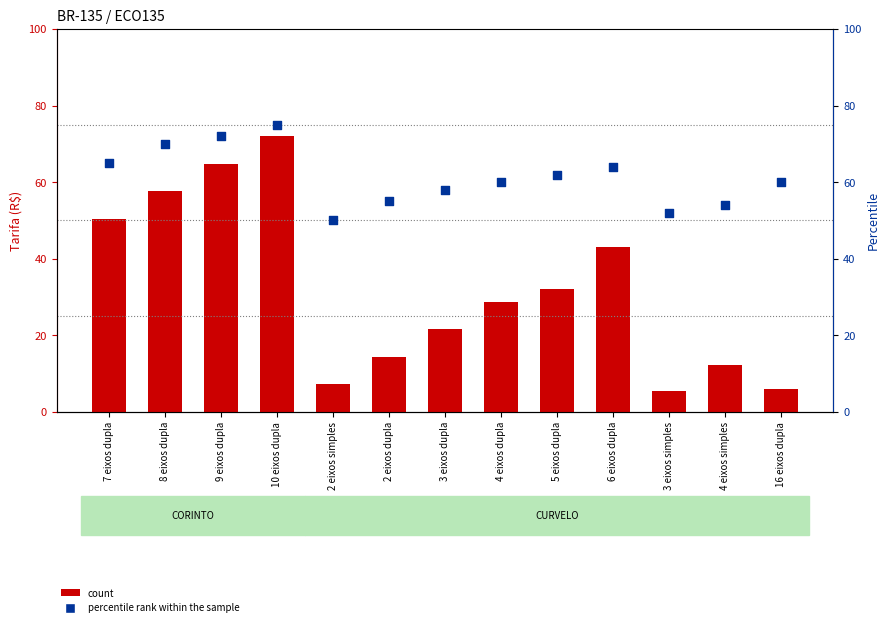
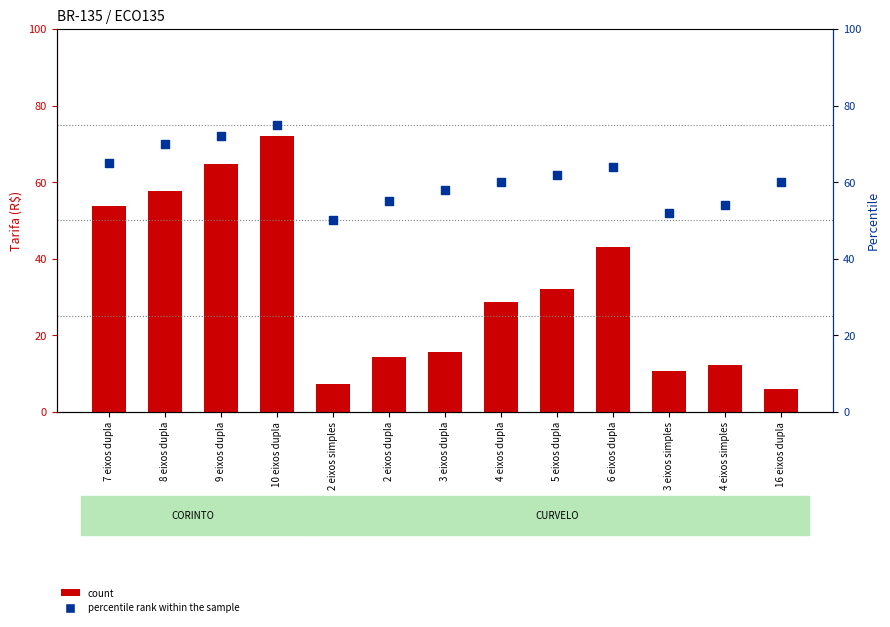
  {
    "count": {
-     "7 eixos dupla": 50,
+     "7 eixos dupla": 54,
      "8 eixos dupla": 58,
      "9 eixos dupla": 65,
      "10 eixos dupla": 72,
      "2 eixos simples": 7,
      "2 eixos dupla": 14,
-     "3 eixos dupla": 22,
+     "3 eixos dupla": 16,
      "4 eixos dupla": 29,
      "5 eixos dupla": 32,
      "6 eixos dupla": 43,
-     "3 eixos simples": 5,
+     "3 eixos simples": 11,
      "4 eixos simples": 12,
      "16 eixos dupla": 6
    }
  }
